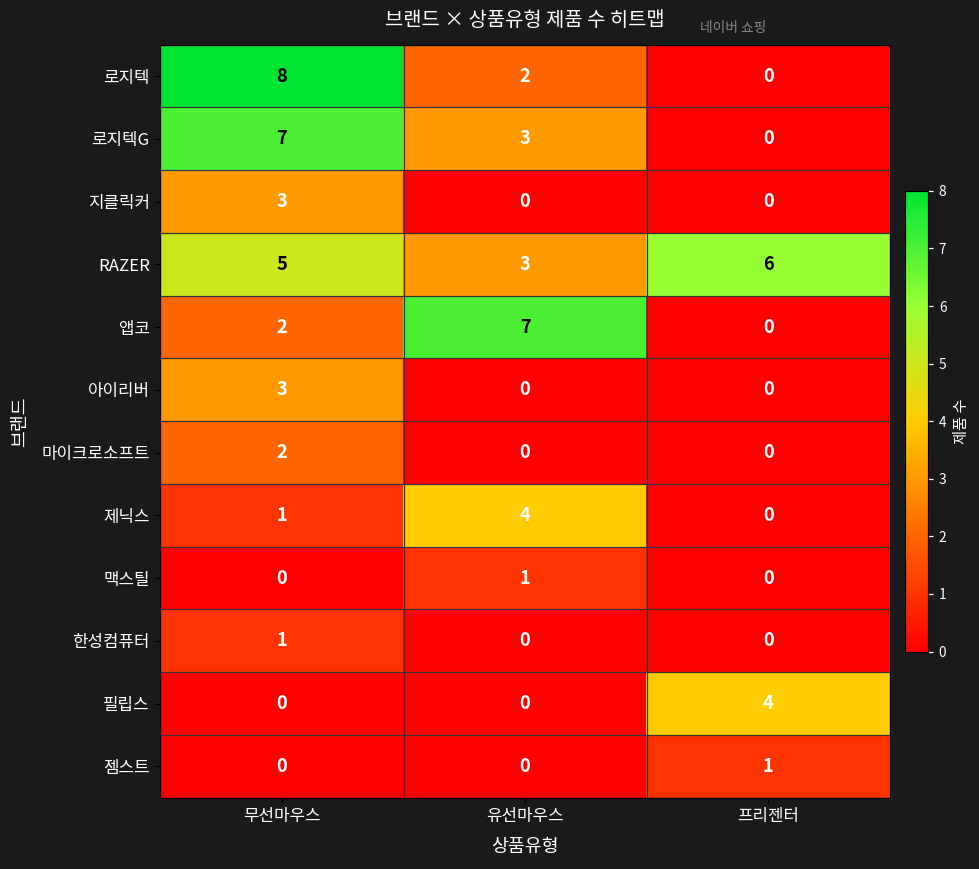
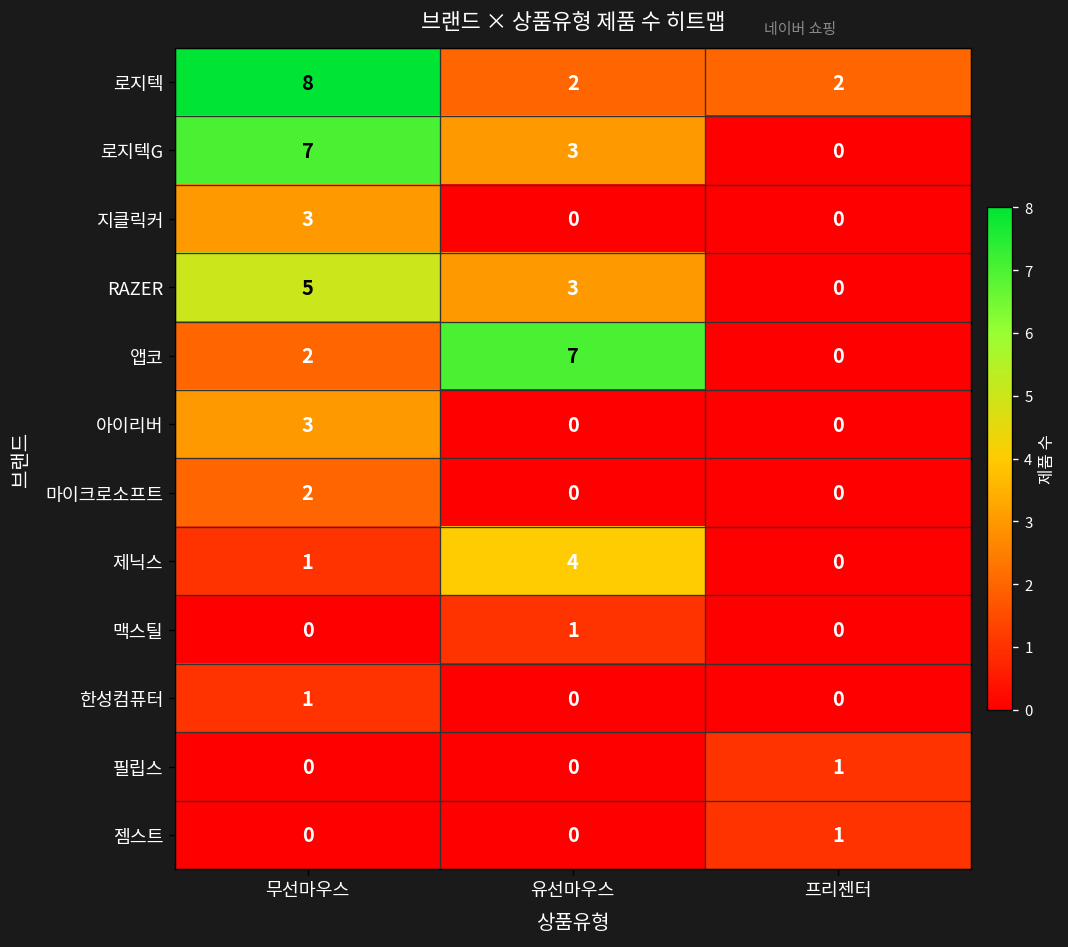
  {
    "로지텍": {
      "무선마우스": 8,
      "유선마우스": 2,
-     "프리젠터": 0
+     "프리젠터": 2
    },
    "로지텍G": {
      "무선마우스": 7,
      "유선마우스": 3,
      "프리젠터": 0
    },
    "지클릭커": {
      "무선마우스": 3,
      "유선마우스": 0,
      "프리젠터": 0
    },
    "RAZER": {
      "무선마우스": 5,
      "유선마우스": 3,
-     "프리젠터": 6
+     "프리젠터": 0
    },
    "앱코": {
      "무선마우스": 2,
      "유선마우스": 7,
      "프리젠터": 0
    },
    "아이리버": {
      "무선마우스": 3,
      "유선마우스": 0,
      "프리젠터": 0
    },
    "마이크로소프트": {
      "무선마우스": 2,
      "유선마우스": 0,
      "프리젠터": 0
    },
    "제닉스": {
      "무선마우스": 1,
      "유선마우스": 4,
      "프리젠터": 0
    },
    "맥스틸": {
      "무선마우스": 0,
      "유선마우스": 1,
      "프리젠터": 0
    },
    "한성컴퓨터": {
      "무선마우스": 1,
      "유선마우스": 0,
      "프리젠터": 0
    },
    "필립스": {
      "무선마우스": 0,
      "유선마우스": 0,
-     "프리젠터": 4
+     "프리젠터": 1
    },
    "젬스트": {
      "무선마우스": 0,
      "유선마우스": 0,
      "프리젠터": 1
    }
  }
